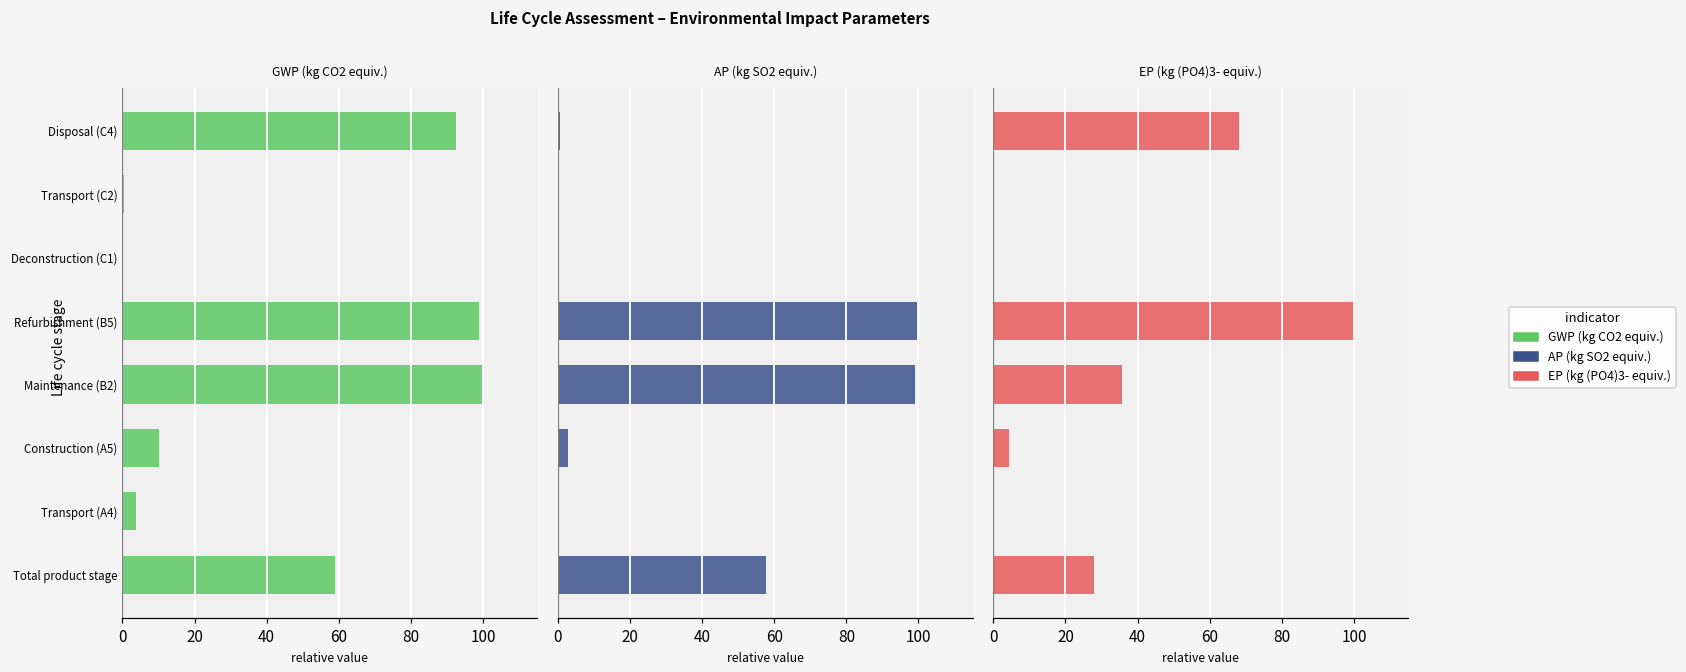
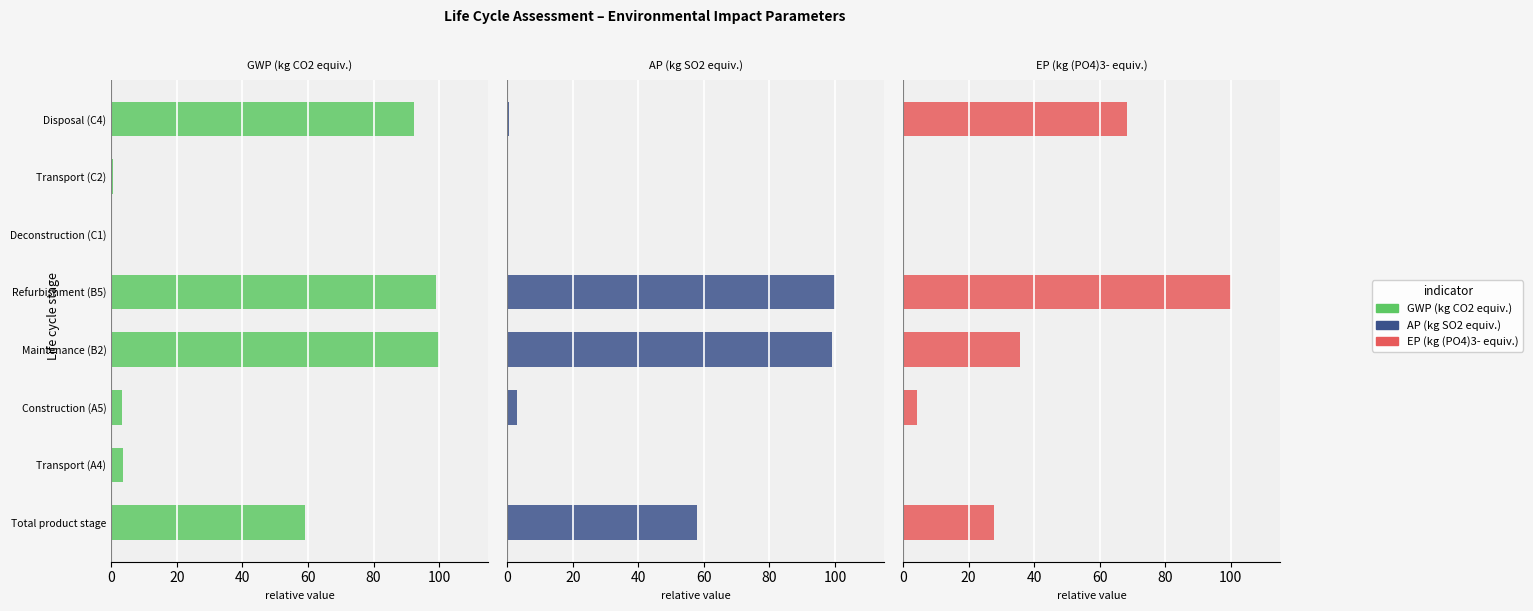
  {
    "GWP (kg CO2 equiv.)": {
      "Disposal (C4)": 92,
      "Deconstruction (C1)": 0,
      "Refurbishment (B5)": 99,
      "Maintenance (B2)": 100,
-     "Construction (A5)": 10,
+     "Construction (A5)": 3,
      "Transport (A4)": 4,
      "Total product stage": 59
    }
  }
